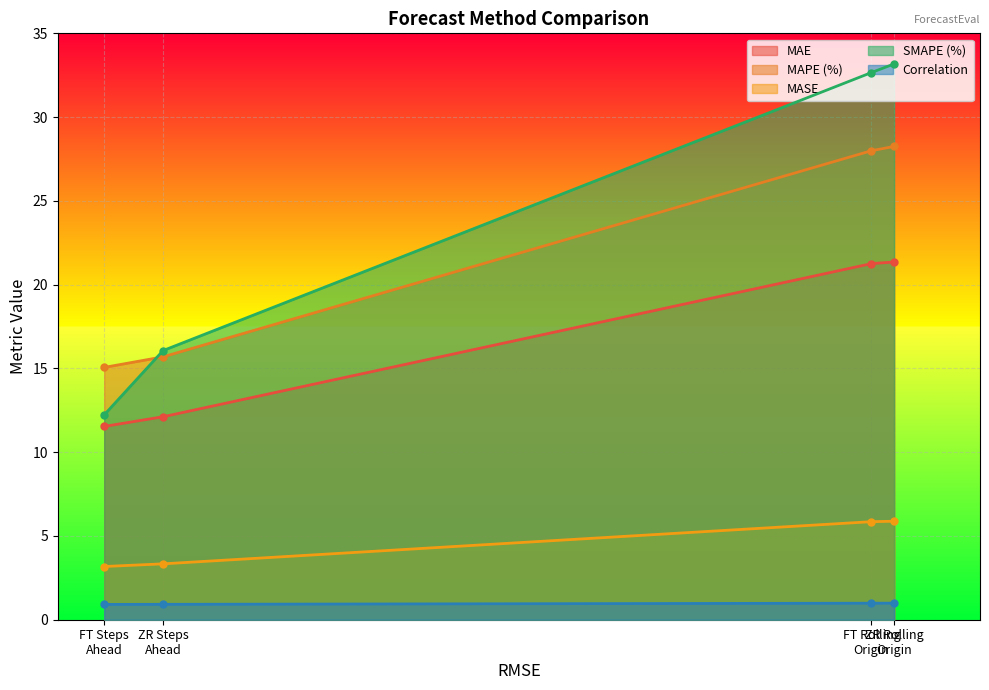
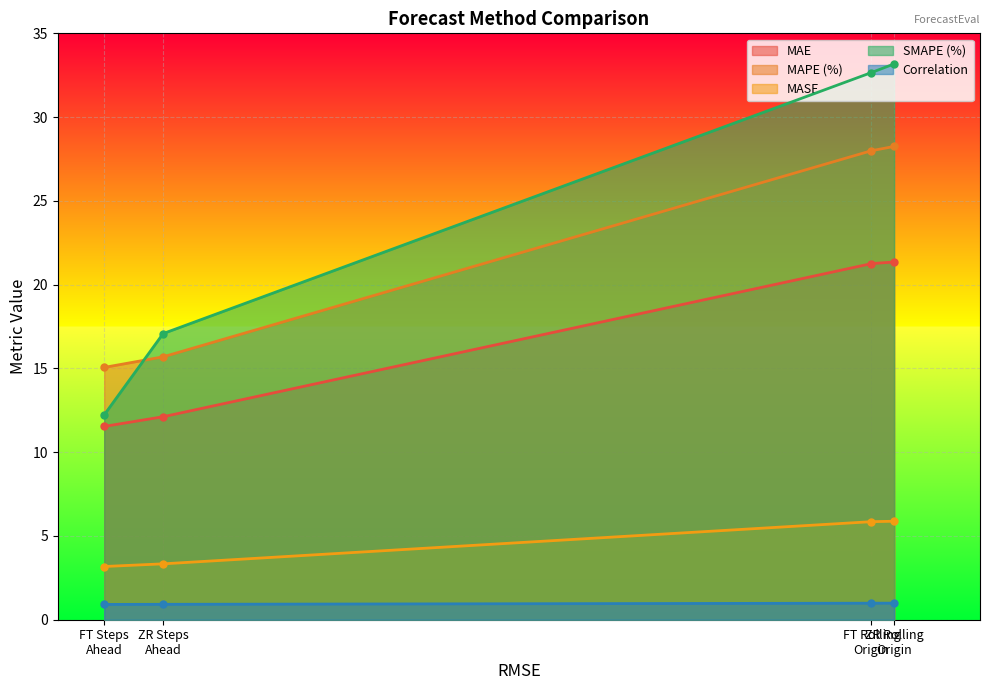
  {
    "SMAPE (%)": {
      "FT Steps Ahead": 12.2,
-     "ZR Steps Ahead": 16.1
+     "ZR Steps Ahead": 17.1
    },
    "Correlation": {
      "FT Steps Ahead": 0.9,
      "ZR Steps Ahead": 0.9
    }
  }
